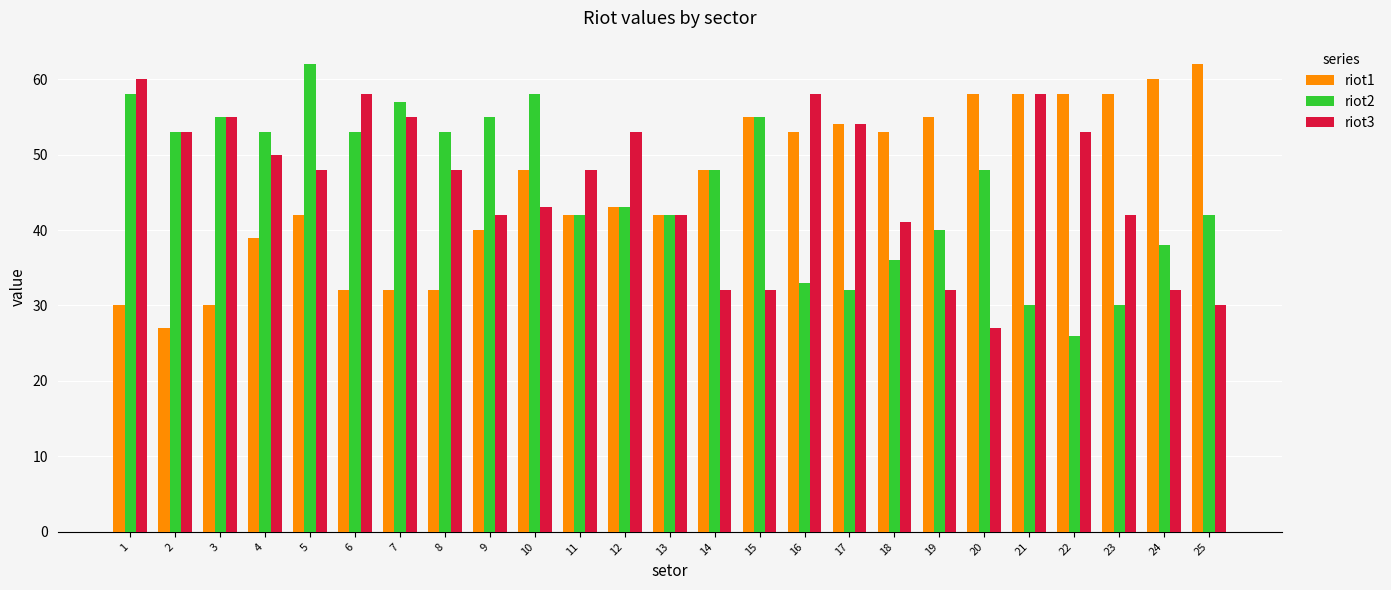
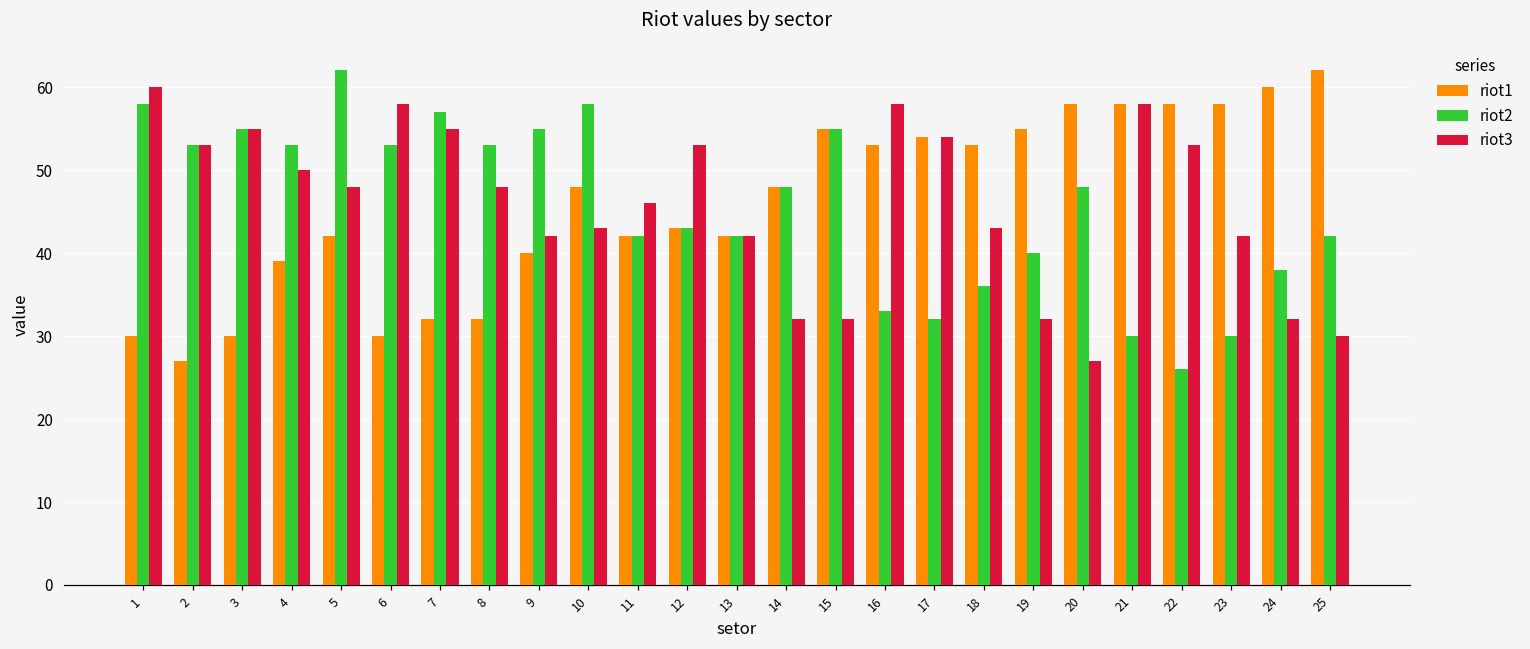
  {
    "riot1": {
      "1": 30,
      "2": 27,
      "3": 30,
      "4": 39,
      "5": 42,
-     "6": 32,
+     "6": 30,
      "7": 32,
      "8": 32,
      "9": 40,
      "10": 48,
      "11": 42,
      "12": 43,
      "13": 42,
      "14": 48,
      "15": 55,
      "16": 53,
      "17": 54,
      "18": 53,
      "19": 55,
      "20": 58,
      "21": 58,
      "22": 58,
      "23": 58,
      "24": 60,
      "25": 62
    },
    "riot2": {
      "1": 58,
      "2": 53,
      "3": 55,
      "4": 53,
      "5": 62,
      "6": 53,
      "7": 57,
      "8": 53,
      "9": 55,
      "10": 58,
      "11": 42,
      "12": 43,
      "13": 42,
      "14": 48,
      "15": 55,
      "16": 33,
      "17": 32,
      "18": 36,
      "19": 40,
      "20": 48,
      "21": 30,
      "22": 26,
      "23": 30,
      "24": 38,
      "25": 42
    },
    "riot3": {
      "1": 60,
      "2": 53,
      "3": 55,
      "4": 50,
      "5": 48,
      "6": 58,
      "7": 55,
      "8": 48,
      "9": 42,
      "10": 43,
-     "11": 48,
+     "11": 46,
      "12": 53,
      "13": 42,
      "14": 32,
      "15": 32,
      "16": 58,
      "17": 54,
-     "18": 41,
+     "18": 43,
      "19": 32,
      "20": 27,
      "21": 58,
      "22": 53,
      "23": 42,
      "24": 32,
      "25": 30
    }
  }
